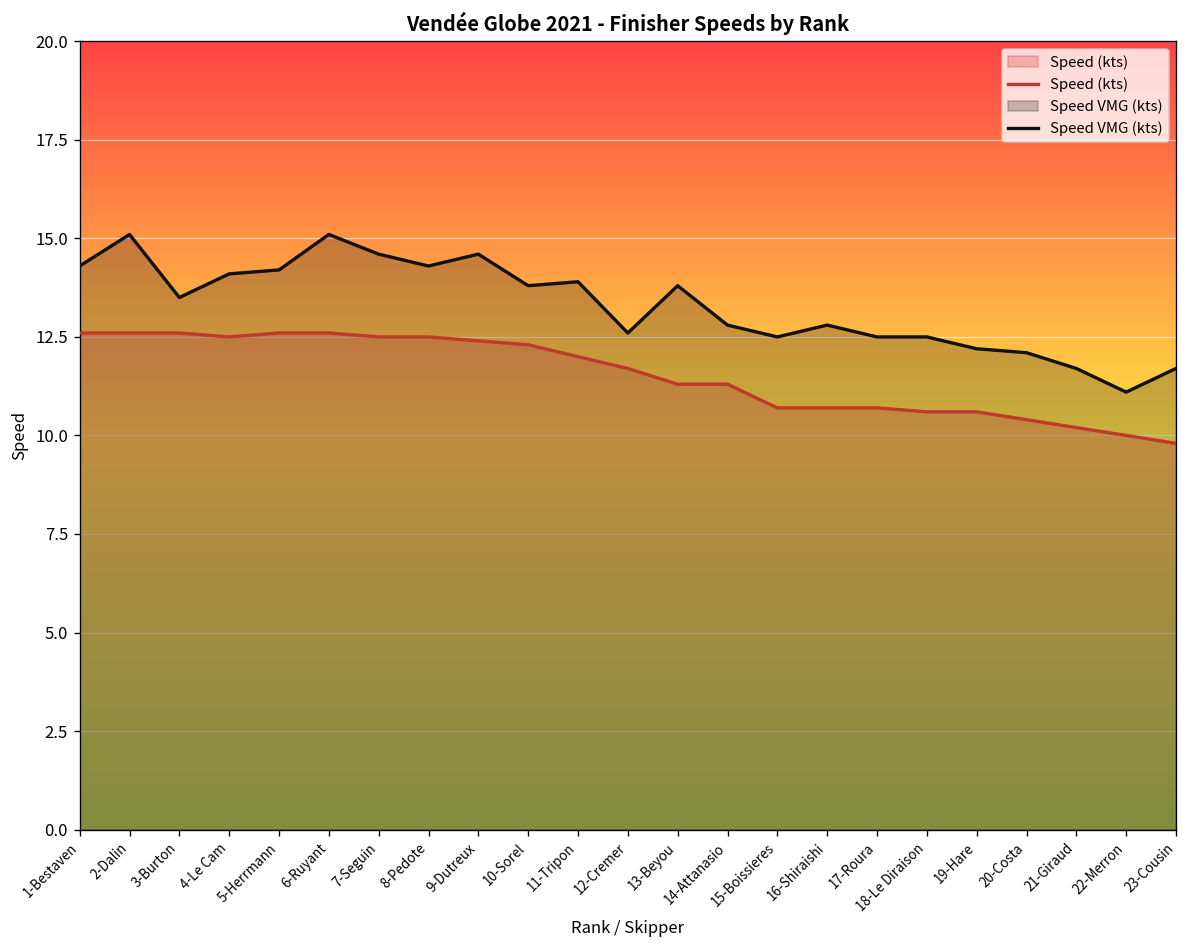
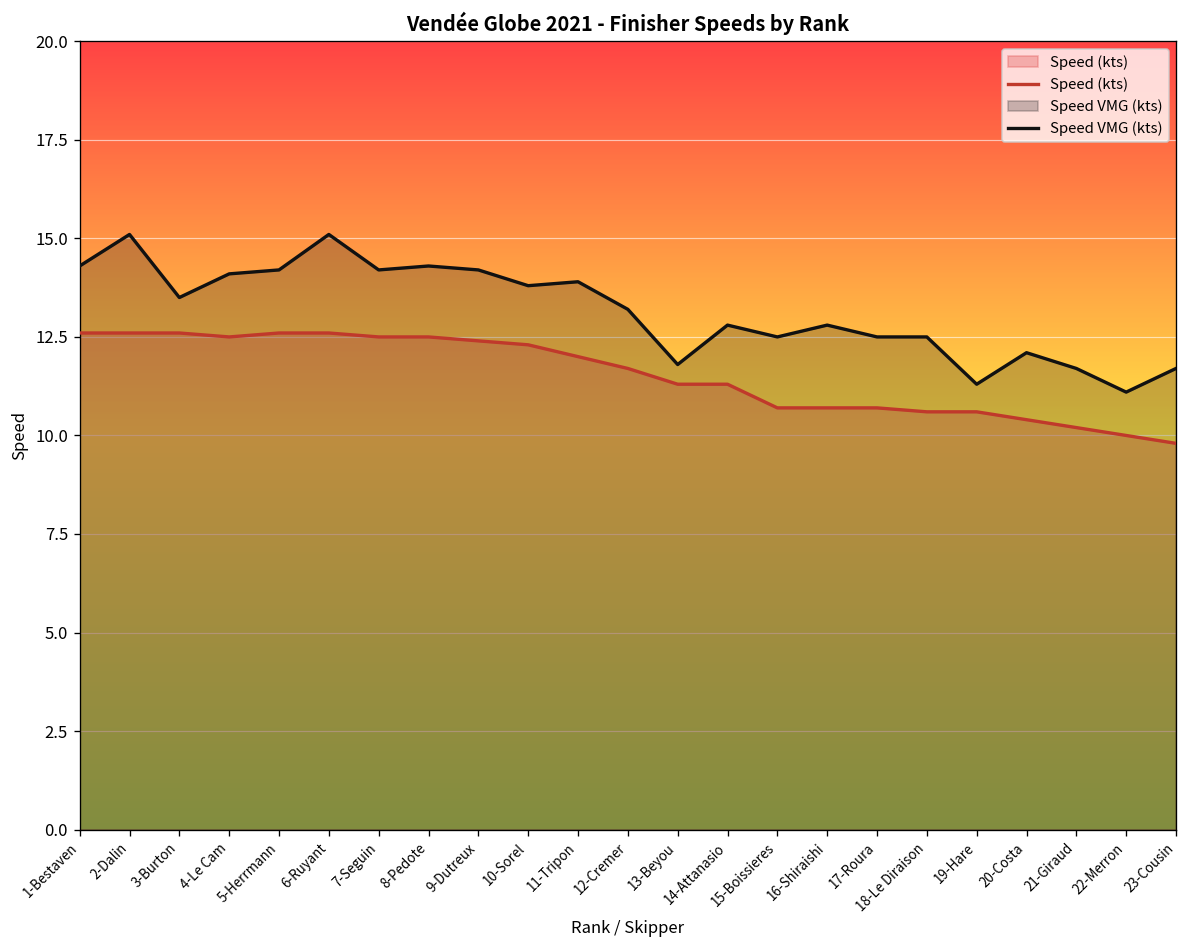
  {
    "Speed VMG (kts)": {
      "1-Bestaven": 14.3,
      "2-Dalin": 15.1,
      "3-Burton": 13.5,
      "4-Le Cam": 14.1,
      "5-Herrmann": 14.2,
      "6-Ruyant": 15.1,
-     "7-Seguin": 14.6,
+     "7-Seguin": 14.2,
      "8-Pedote": 14.3,
-     "9-Dutreux": 14.6,
+     "9-Dutreux": 14.2,
      "10-Sorel": 13.8,
      "11-Tripon": 13.9,
-     "12-Cremer": 12.6,
-     "13-Beyou": 13.8,
+     "12-Cremer": 13.2,
+     "13-Beyou": 11.8,
      "14-Attanasio": 12.8,
      "15-Boissieres": 12.5,
      "16-Shiraishi": 12.8,
      "17-Roura": 12.5,
      "18-Le Diraison": 12.5,
-     "19-Hare": 12.2,
+     "19-Hare": 11.3,
      "20-Costa": 12.1,
      "21-Giraud": 11.7,
      "22-Merron": 11.1,
      "23-Cousin": 11.7
    }
  }
